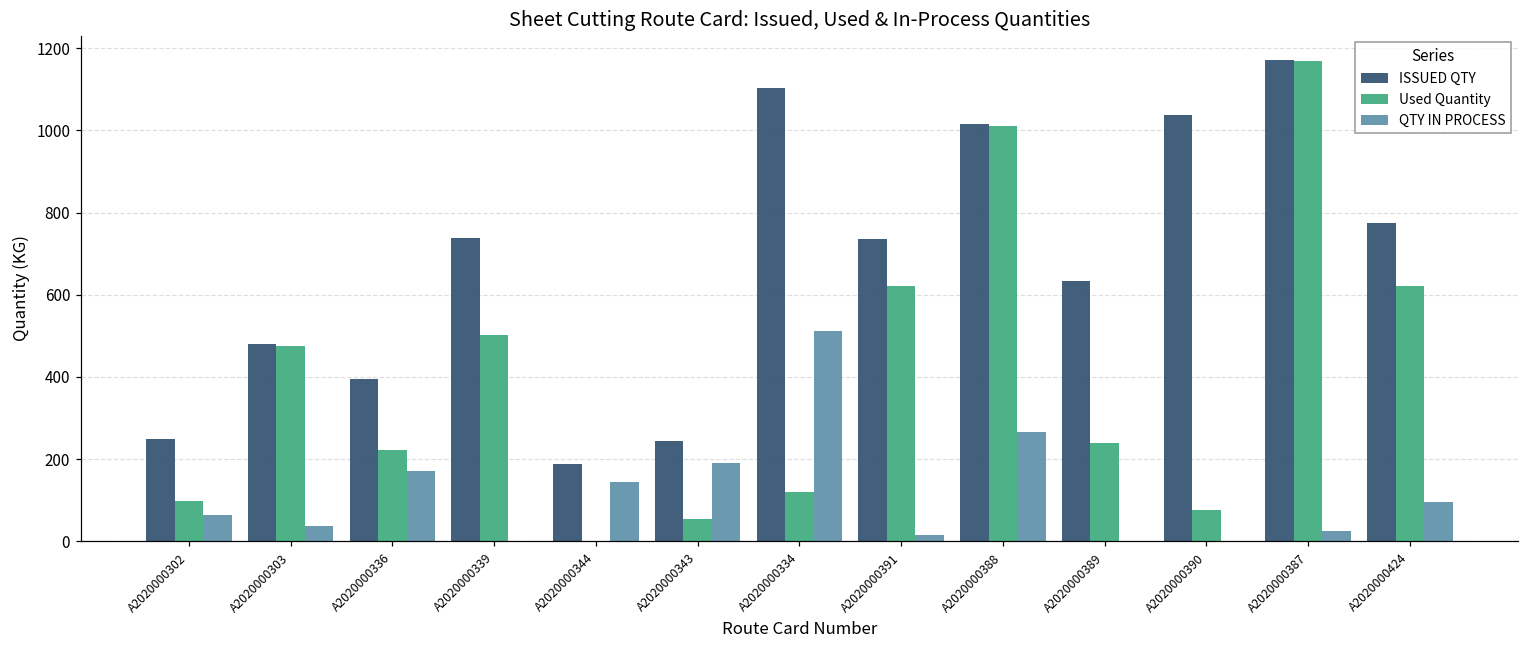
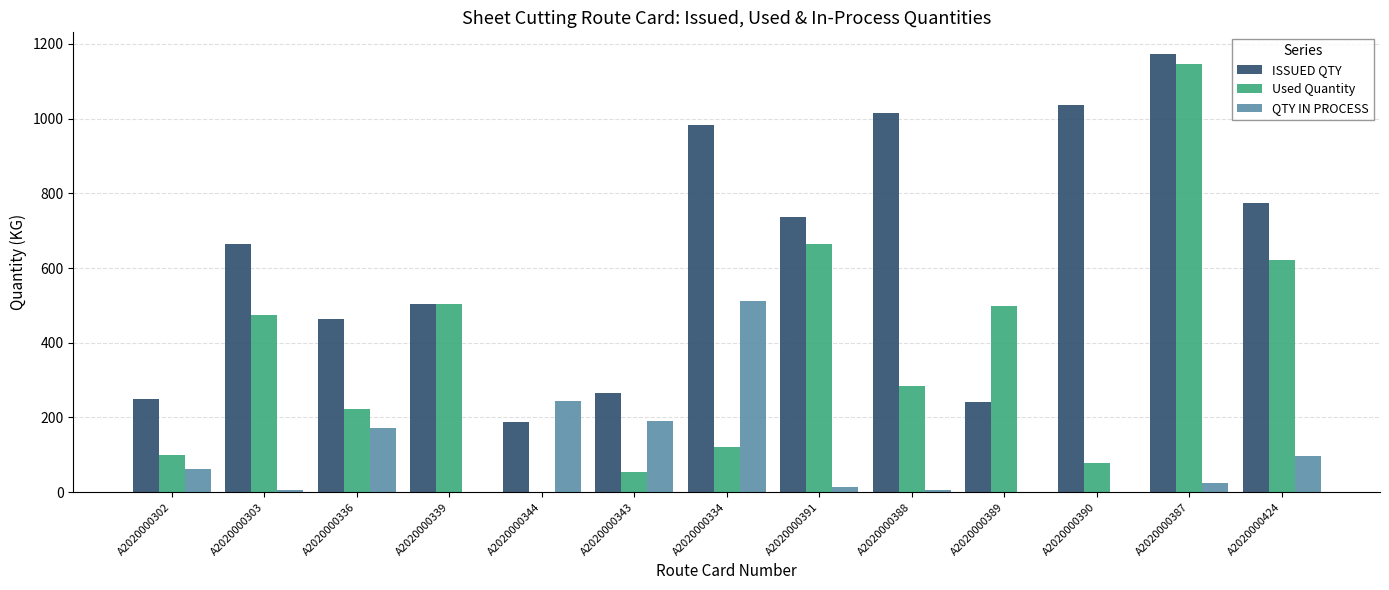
  {
    "ISSUED QTY": {
      "A2020000302": 250,
-     "A2020000303": 480,
-     "A2020000336": 400,
-     "A2020000339": 740,
+     "A2020000303": 660,
+     "A2020000336": 460,
+     "A2020000339": 500,
      "A2020000344": 190,
-     "A2020000343": 250,
-     "A2020000334": 1100,
+     "A2020000343": 270,
+     "A2020000334": 980,
      "A2020000391": 740,
      "A2020000388": 1020,
-     "A2020000389": 630,
+     "A2020000389": 240,
      "A2020000390": 1040,
      "A2020000387": 1170,
      "A2020000424": 770
    },
    "Used Quantity": {
      "A2020000302": 100,
      "A2020000303": 470,
      "A2020000336": 220,
      "A2020000339": 500,
      "A2020000343": 50,
      "A2020000334": 120,
-     "A2020000391": 620,
-     "A2020000388": 1010,
-     "A2020000389": 240,
+     "A2020000391": 660,
+     "A2020000388": 280,
+     "A2020000389": 500,
      "A2020000390": 80,
-     "A2020000387": 1170,
+     "A2020000387": 1150,
      "A2020000424": 620
    },
    "QTY IN PROCESS": {
      "A2020000302": 60,
-     "A2020000303": 40,
+     "A2020000303": 10,
      "A2020000336": 170,
-     "A2020000344": 140,
+     "A2020000344": 240,
      "A2020000343": 190,
      "A2020000334": 510,
      "A2020000391": 10,
-     "A2020000388": 270,
+     "A2020000388": 0,
      "A2020000387": 30,
      "A2020000424": 100
    }
  }
